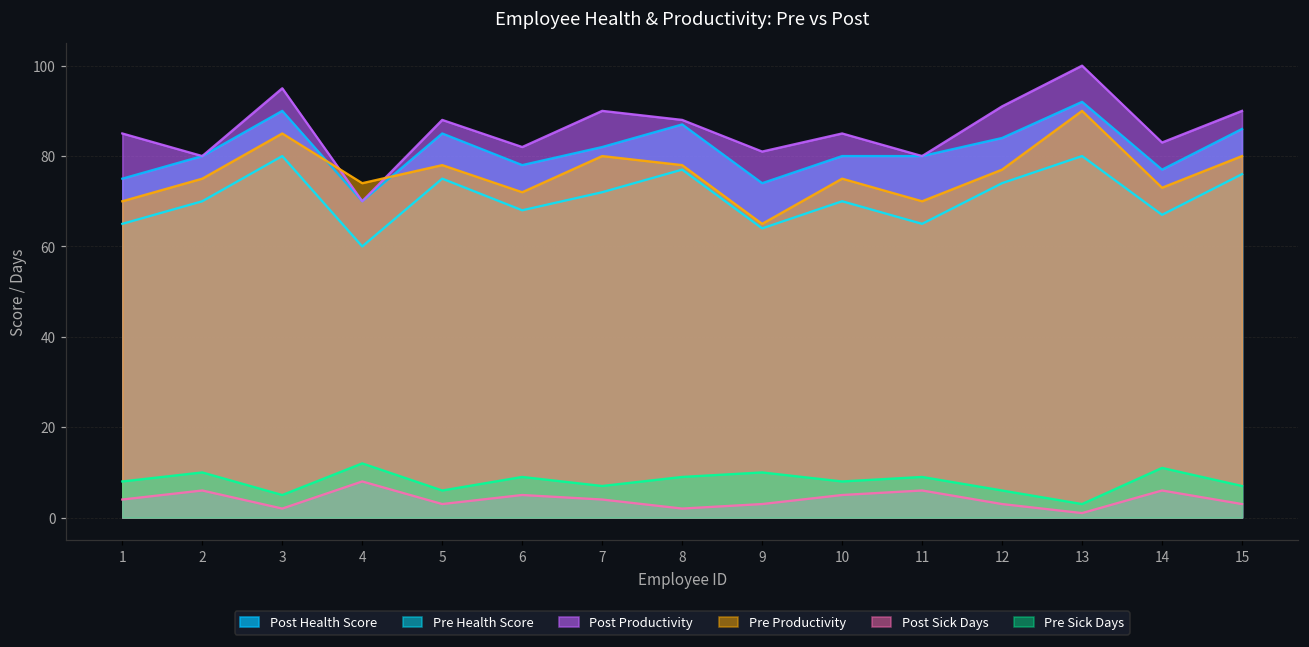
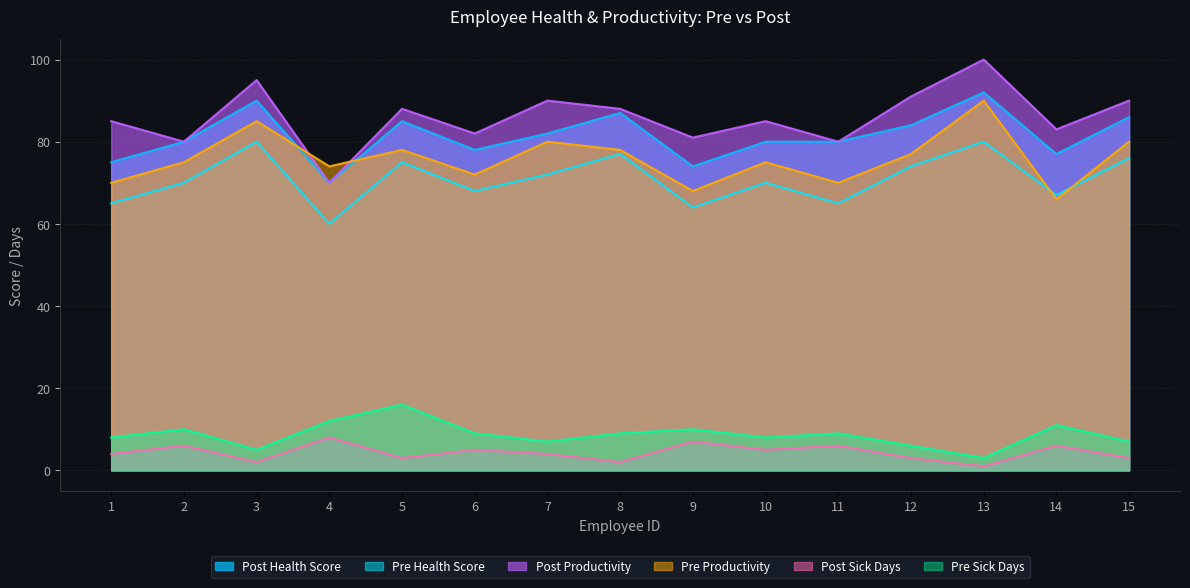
  {
    "Post Productivity": {
      "1": 85,
      "3": 95,
      "5": 88,
      "6": 82,
      "7": 90,
      "8": 88,
      "9": 81,
      "10": 85,
      "12": 91,
      "13": 100,
      "14": 83,
      "15": 90
    },
    "Pre Productivity": {
      "1": 70,
      "2": 75,
      "3": 85,
      "4": 74,
      "5": 78,
      "6": 72,
      "7": 80,
      "8": 78,
-     "9": 65,
+     "9": 68,
      "10": 75,
      "11": 70,
      "12": 77,
      "13": 90,
-     "14": 73,
+     "14": 66,
      "15": 80
    },
    "Post Sick Days": {
      "1": 4,
      "2": 6,
      "3": 2,
      "4": 8,
      "5": 3,
      "6": 5,
      "7": 4,
      "8": 2,
-     "9": 3,
+     "9": 7,
      "10": 5,
      "11": 6,
      "12": 3,
      "13": 1,
      "14": 6,
      "15": 3
    },
    "Pre Sick Days": {
      "1": 8,
      "2": 10,
      "3": 5,
      "4": 12,
-     "5": 6,
+     "5": 16,
      "6": 9,
      "7": 7,
      "8": 9,
      "9": 10,
      "10": 8,
      "11": 9,
      "12": 6,
      "13": 3,
      "14": 11,
      "15": 7
    }
  }
